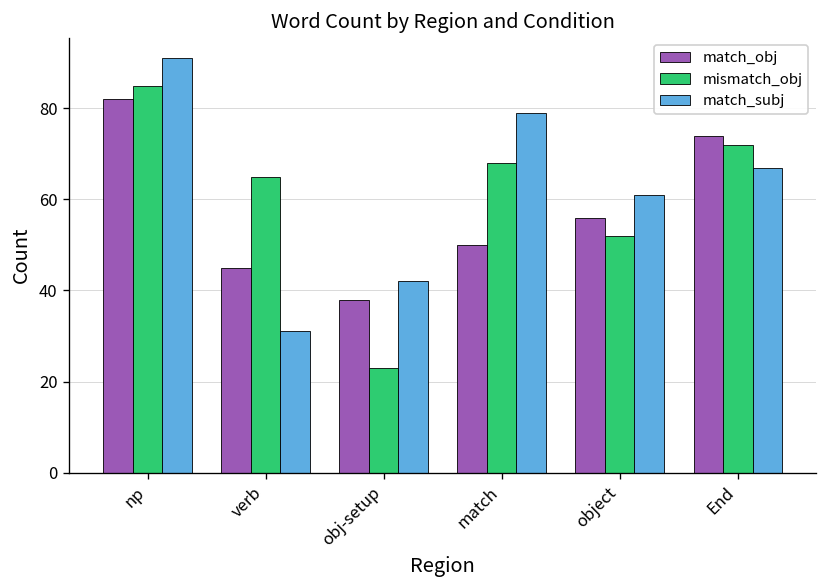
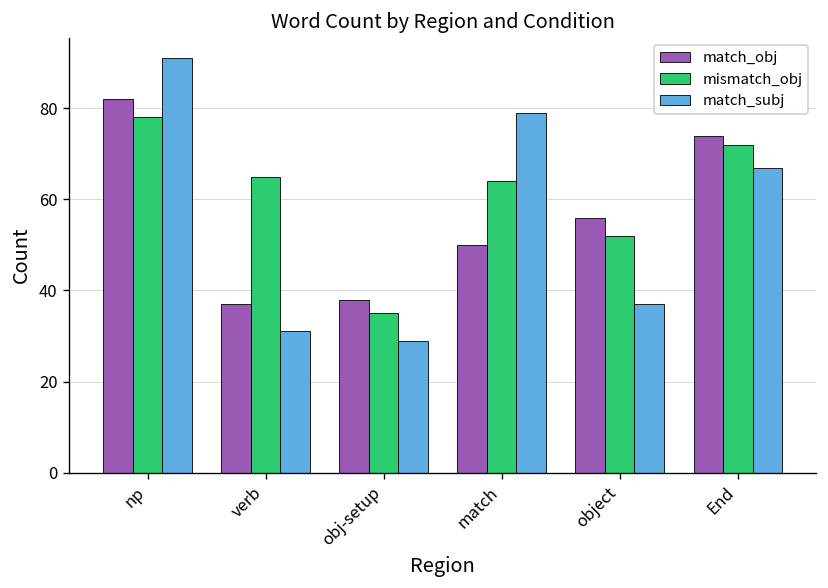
  {
    "match_obj": {
      "np": 82,
-     "verb": 45,
+     "verb": 37,
      "obj-setup": 38,
      "match": 50,
      "object": 56,
      "End": 74
    },
    "mismatch_obj": {
-     "np": 85,
+     "np": 78,
      "verb": 65,
-     "obj-setup": 23,
-     "match": 68,
+     "obj-setup": 35,
+     "match": 64,
      "object": 52,
      "End": 72
    },
    "match_subj": {
      "np": 91,
      "verb": 31,
-     "obj-setup": 42,
+     "obj-setup": 29,
      "match": 79,
-     "object": 61,
+     "object": 37,
      "End": 67
    }
  }
